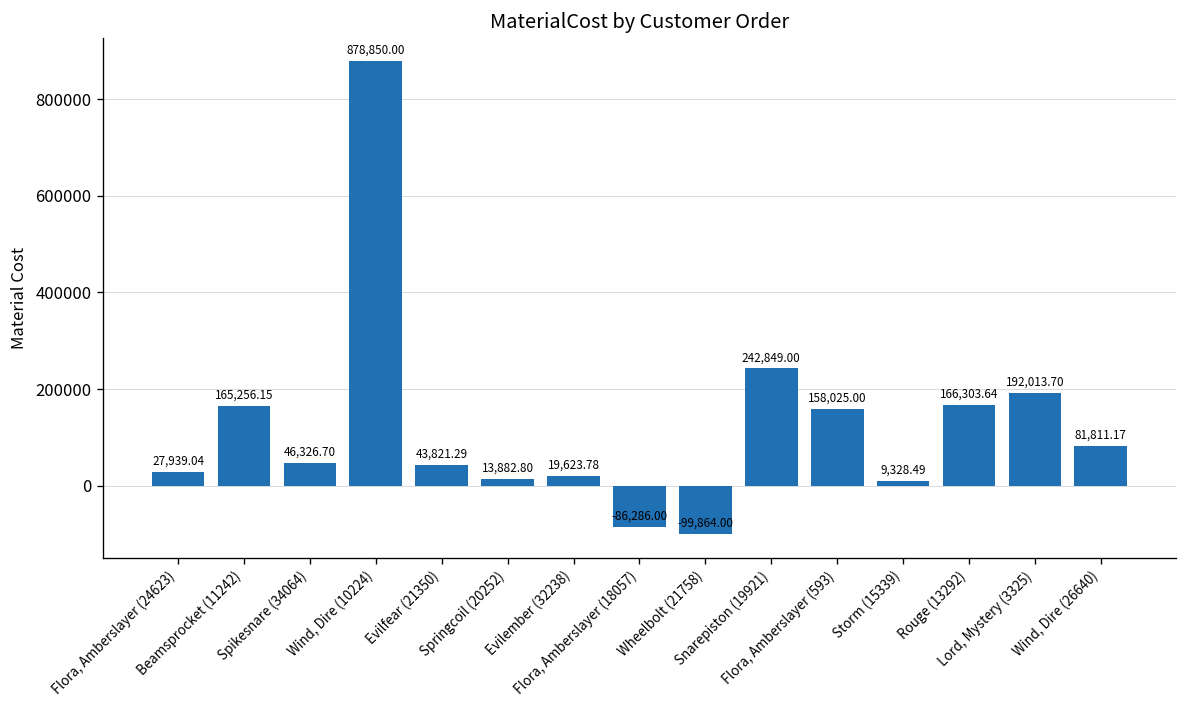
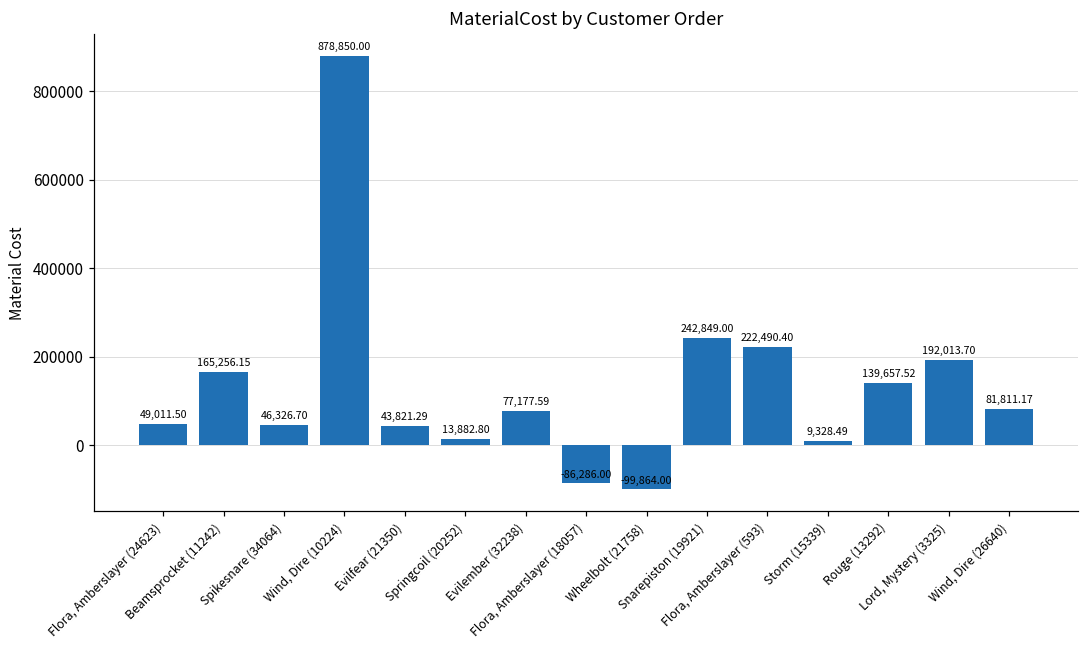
  {
-   "Flora, Amberslayer (24623)": "27,939.04",
+   "Flora, Amberslayer (24623)": "49,011.50",
    "Beamsprocket (11242)": "165,256.15",
    "Spikesnare (34064)": "46,326.70",
    "Wind, Dire (10224)": "878,850.00",
    "Evilfear (21350)": "43,821.29",
    "Springcoil (20252)": "13,882.80",
-   "Evilember (32238)": "19,623.78",
+   "Evilember (32238)": "77,177.59",
    "Flora, Amberslayer (18057)": "-86,286.00",
    "Wheelbolt (21758)": "-99,864.00",
    "Snarepiston (19921)": "242,849.00",
-   "Flora, Amberslayer (593)": "158,025.00",
+   "Flora, Amberslayer (593)": "222,490.40",
    "Storm (15339)": "9,328.49",
-   "Rouge (13292)": "166,303.64",
+   "Rouge (13292)": "139,657.52",
    "Lord, Mystery (3325)": "192,013.70",
    "Wind, Dire (26640)": "81,811.17"
  }
